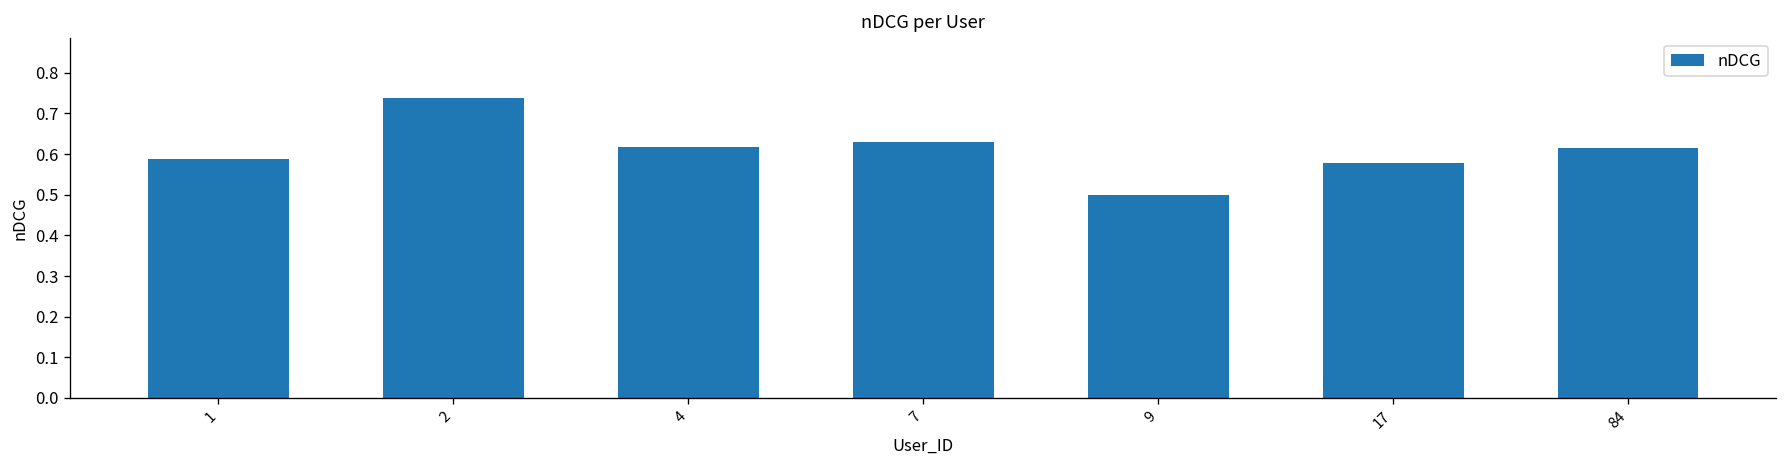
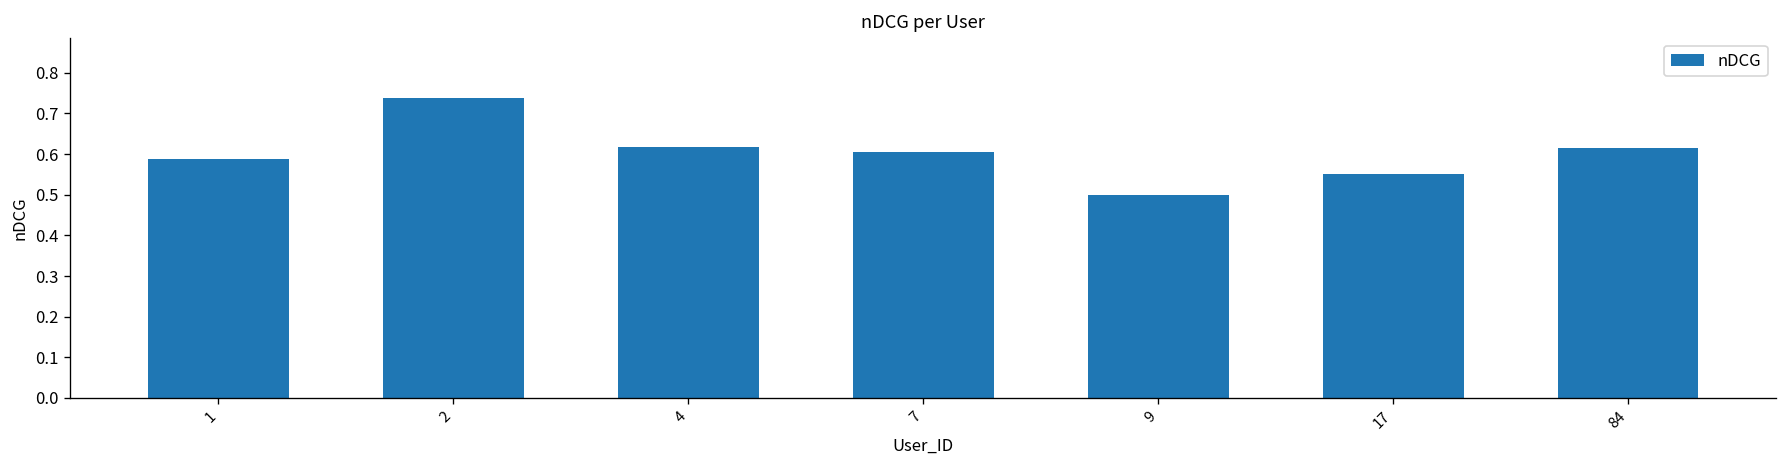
  {
    "1": 0.59,
    "2": 0.74,
    "4": 0.62,
-   "7": 0.63,
+   "7": 0.60,
    "9": 0.50,
-   "17": 0.58,
+   "17": 0.55,
    "84": 0.61
  }
